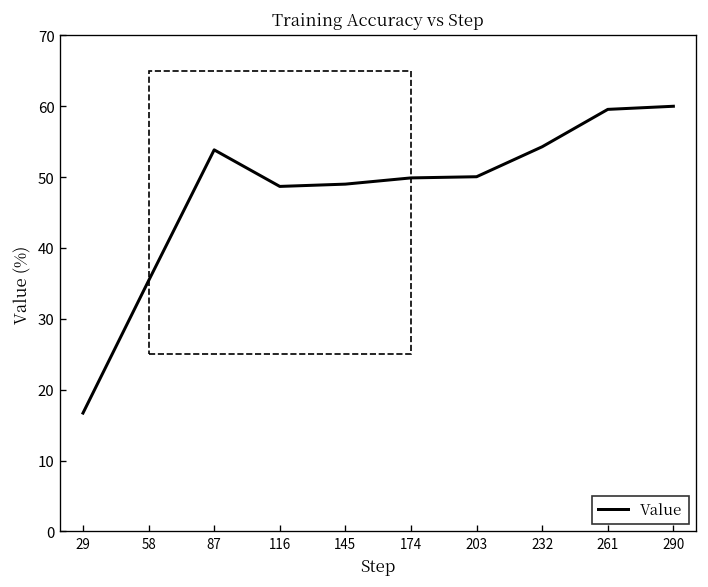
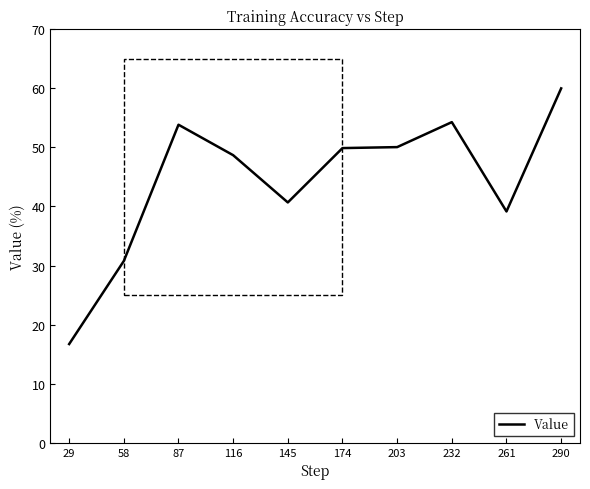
  {
    "29": 17,
-   "58": 35,
+   "58": 31,
    "87": 54,
    "116": 49,
-   "145": 49,
+   "145": 41,
    "174": 50,
    "203": 50,
    "232": 54,
-   "261": 60,
+   "261": 39,
    "290": 60
  }
